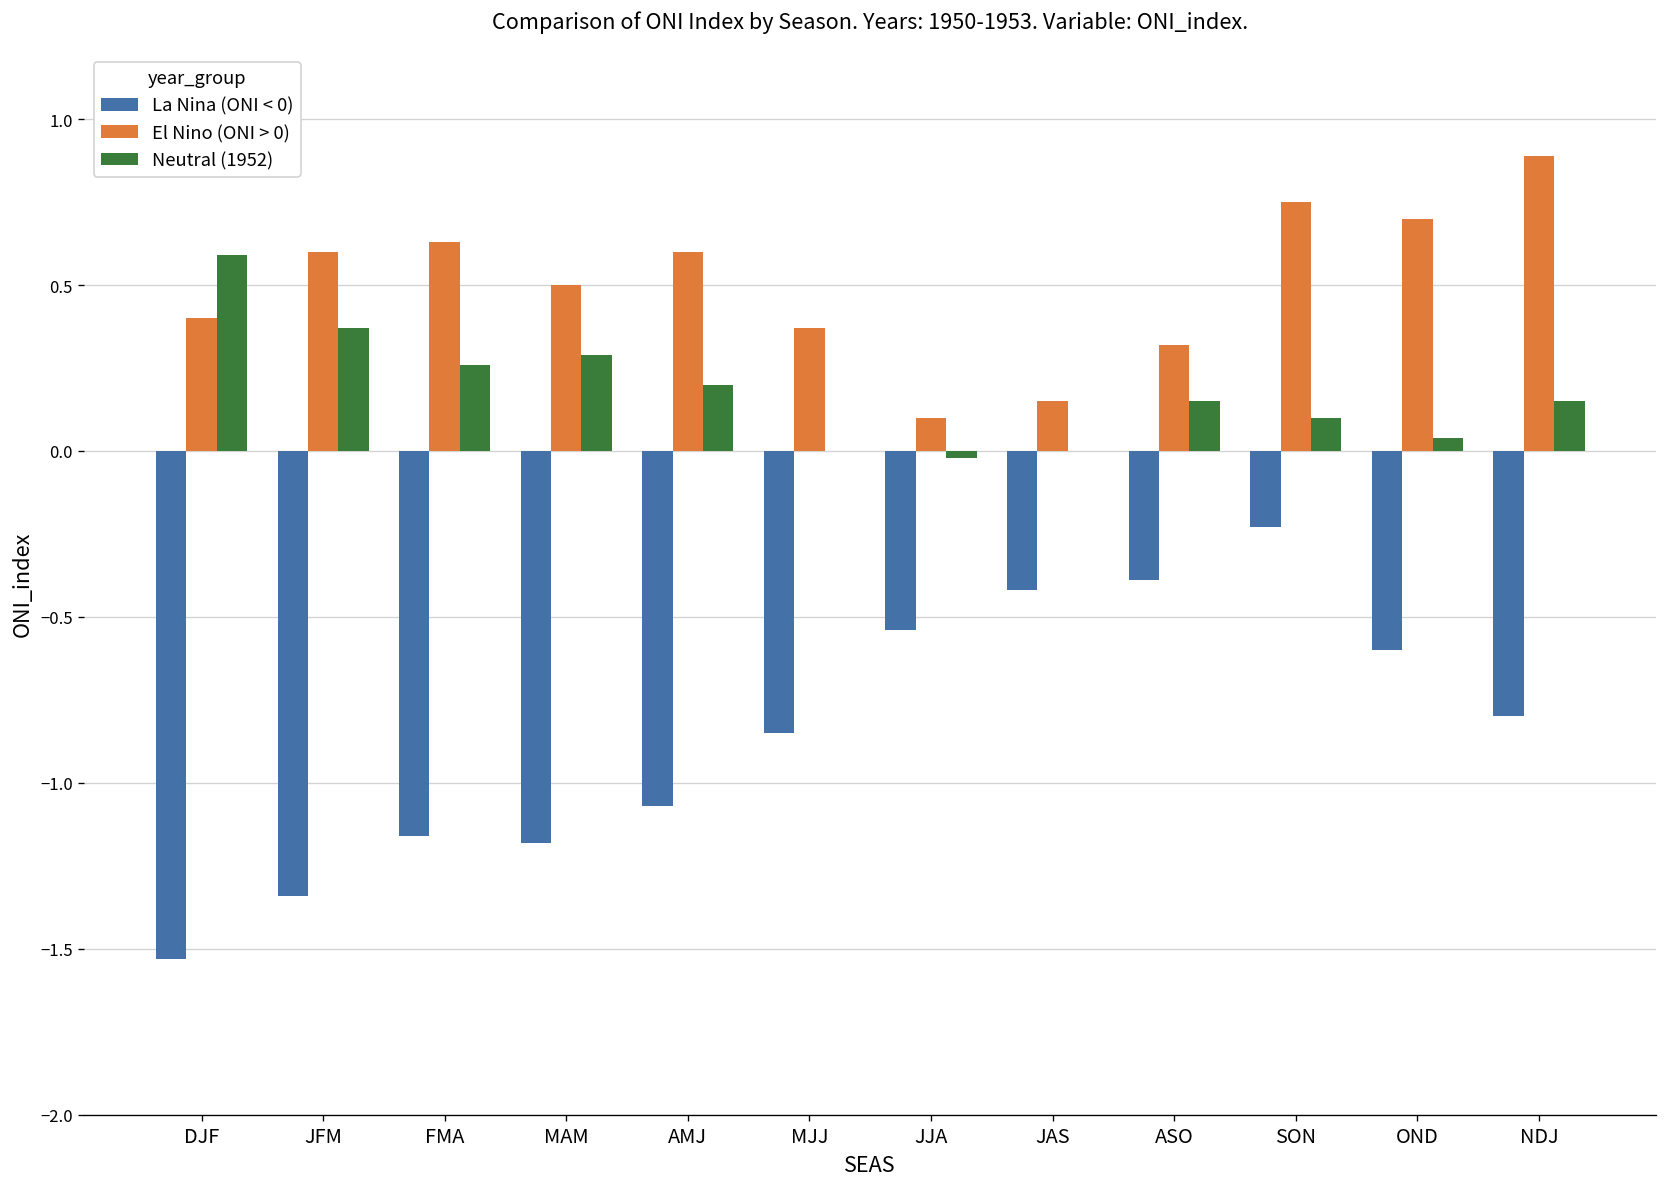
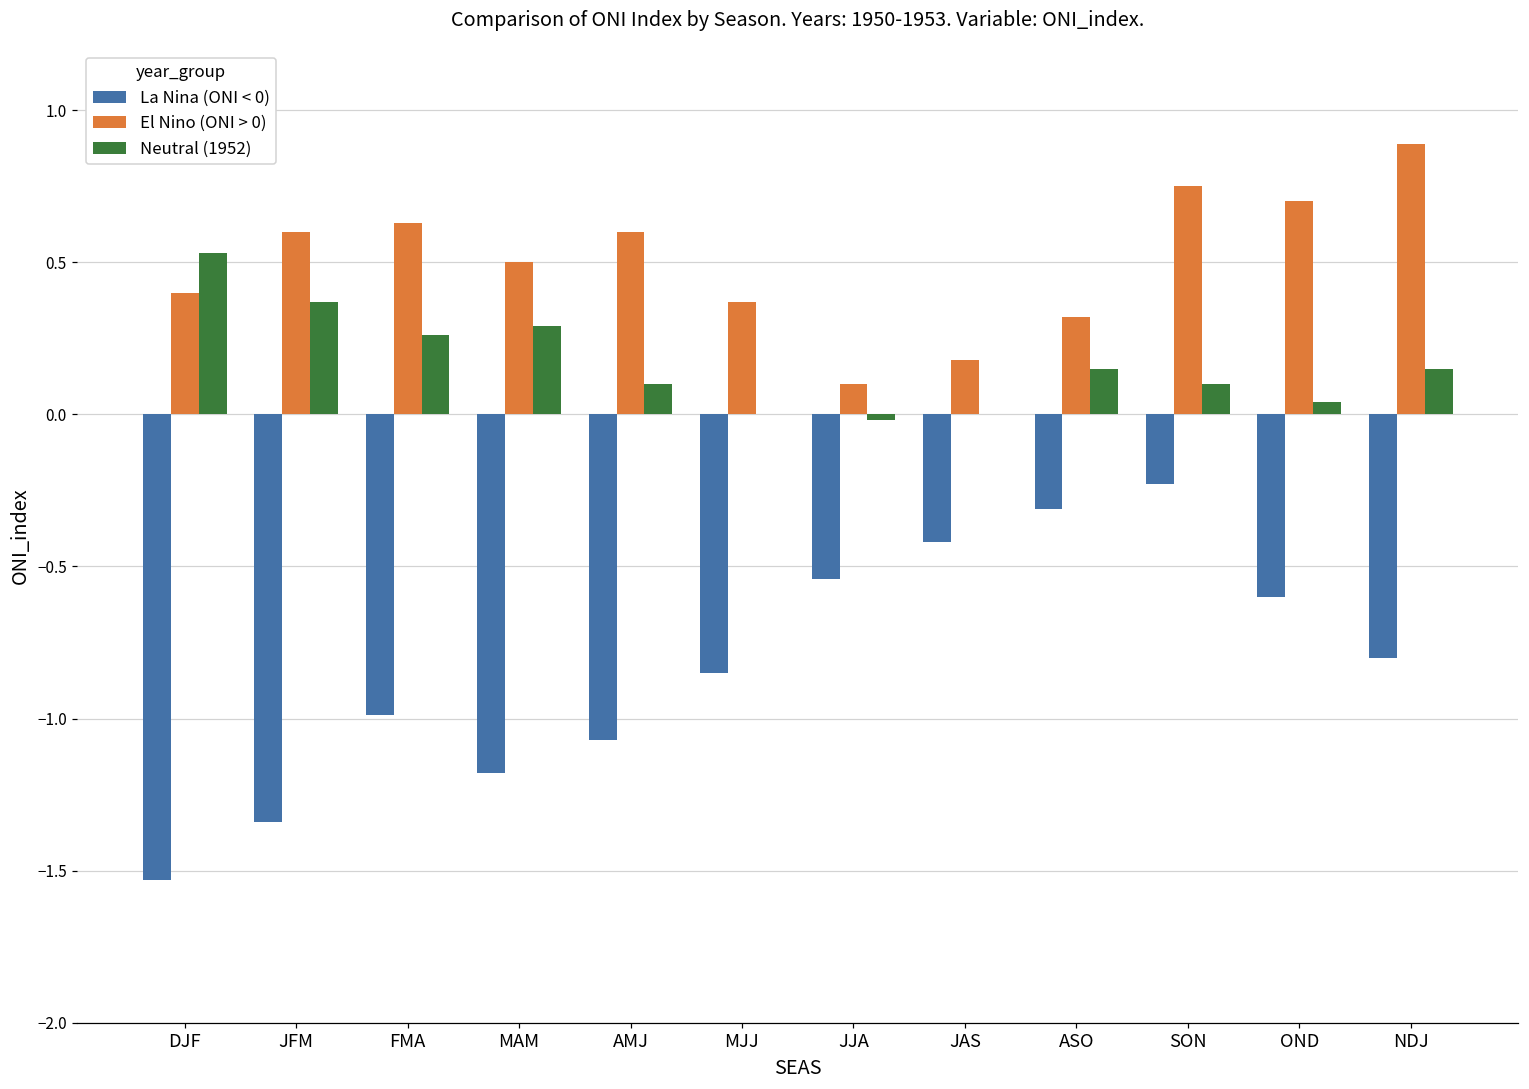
  {
    "La Nina (ONI < 0)": {
      "DJF": -1.53,
      "JFM": -1.34,
-     "FMA": -1.16,
+     "FMA": -0.99,
      "MAM": -1.18,
      "AMJ": -1.07,
      "MJJ": -0.85,
      "JJA": -0.54,
      "JAS": -0.42,
-     "ASO": -0.39,
+     "ASO": -0.31,
      "SON": -0.23,
      "OND": -0.60,
      "NDJ": -0.80
    },
    "El Nino (ONI > 0)": {
      "DJF": 0.40,
      "JFM": 0.60,
      "FMA": 0.63,
      "MAM": 0.50,
      "AMJ": 0.60,
      "MJJ": 0.37,
      "JJA": 0.10,
-     "JAS": 0.15,
+     "JAS": 0.18,
      "ASO": 0.32,
      "SON": 0.75,
      "OND": 0.70,
      "NDJ": 0.89
    },
    "Neutral (1952)": {
-     "DJF": 0.59,
+     "DJF": 0.53,
      "JFM": 0.37,
      "FMA": 0.26,
      "MAM": 0.29,
-     "AMJ": 0.2,
+     "AMJ": 0.1,
      "MJJ": 0.00,
      "JJA": -0.02,
      "JAS": 0.00,
      "ASO": 0.15,
      "SON": 0.10,
      "OND": 0.04,
      "NDJ": 0.15
    }
  }
